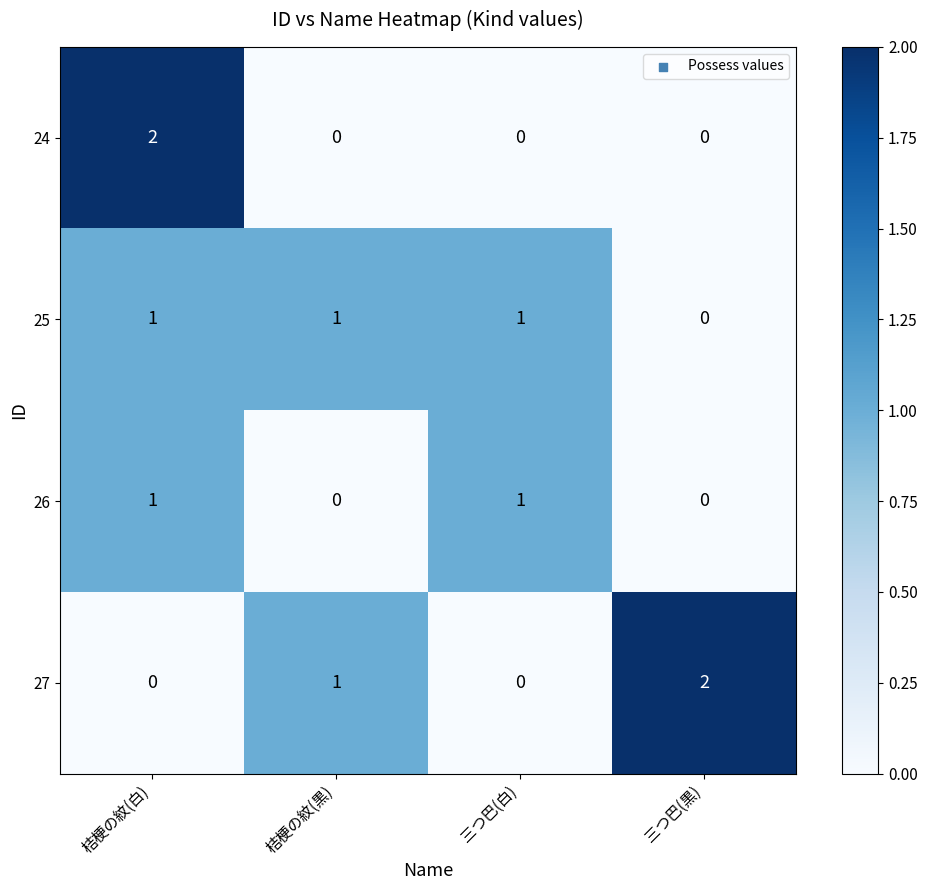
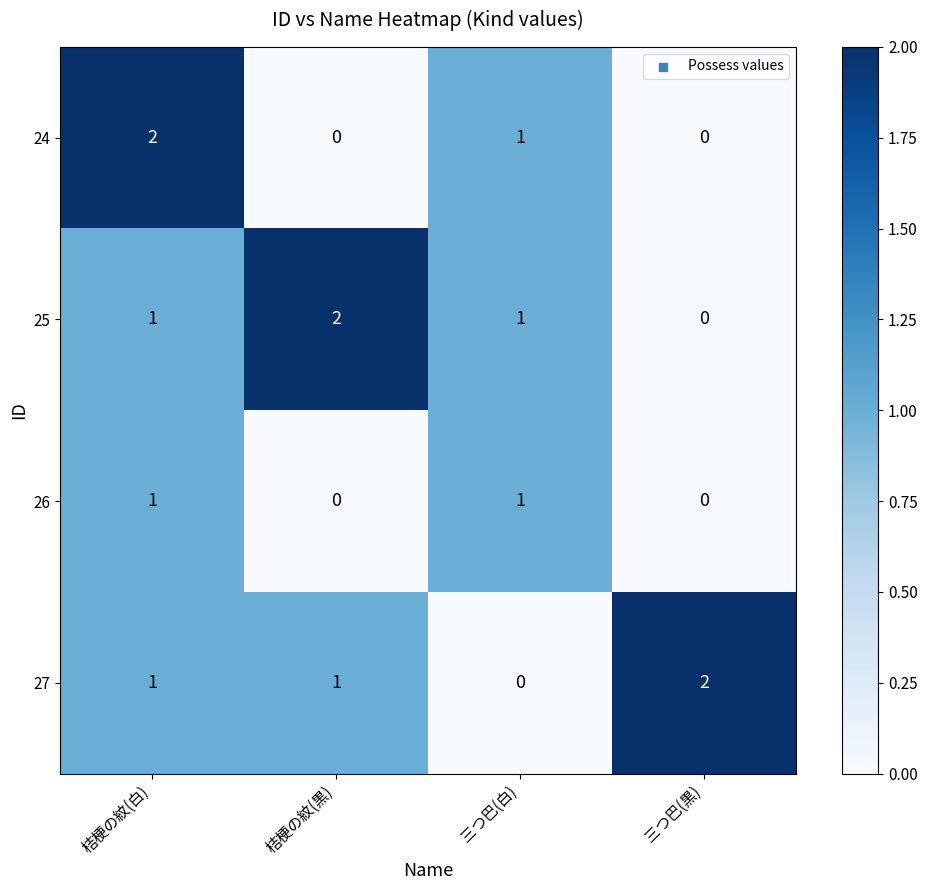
  {
    "24": {
      "桔梗の紋(白)": 2,
      "桔梗の紋(黒)": 0,
-     "三つ巴(白)": 0,
+     "三つ巴(白)": 1,
      "三つ巴(黒)": 0
    },
    "25": {
      "桔梗の紋(白)": 1,
-     "桔梗の紋(黒)": 1,
+     "桔梗の紋(黒)": 2,
      "三つ巴(白)": 1,
      "三つ巴(黒)": 0
    },
    "26": {
      "桔梗の紋(白)": 1,
      "桔梗の紋(黒)": 0,
      "三つ巴(白)": 1,
      "三つ巴(黒)": 0
    },
    "27": {
-     "桔梗の紋(白)": 0,
+     "桔梗の紋(白)": 1,
      "桔梗の紋(黒)": 1,
      "三つ巴(白)": 0,
      "三つ巴(黒)": 2
    }
  }
